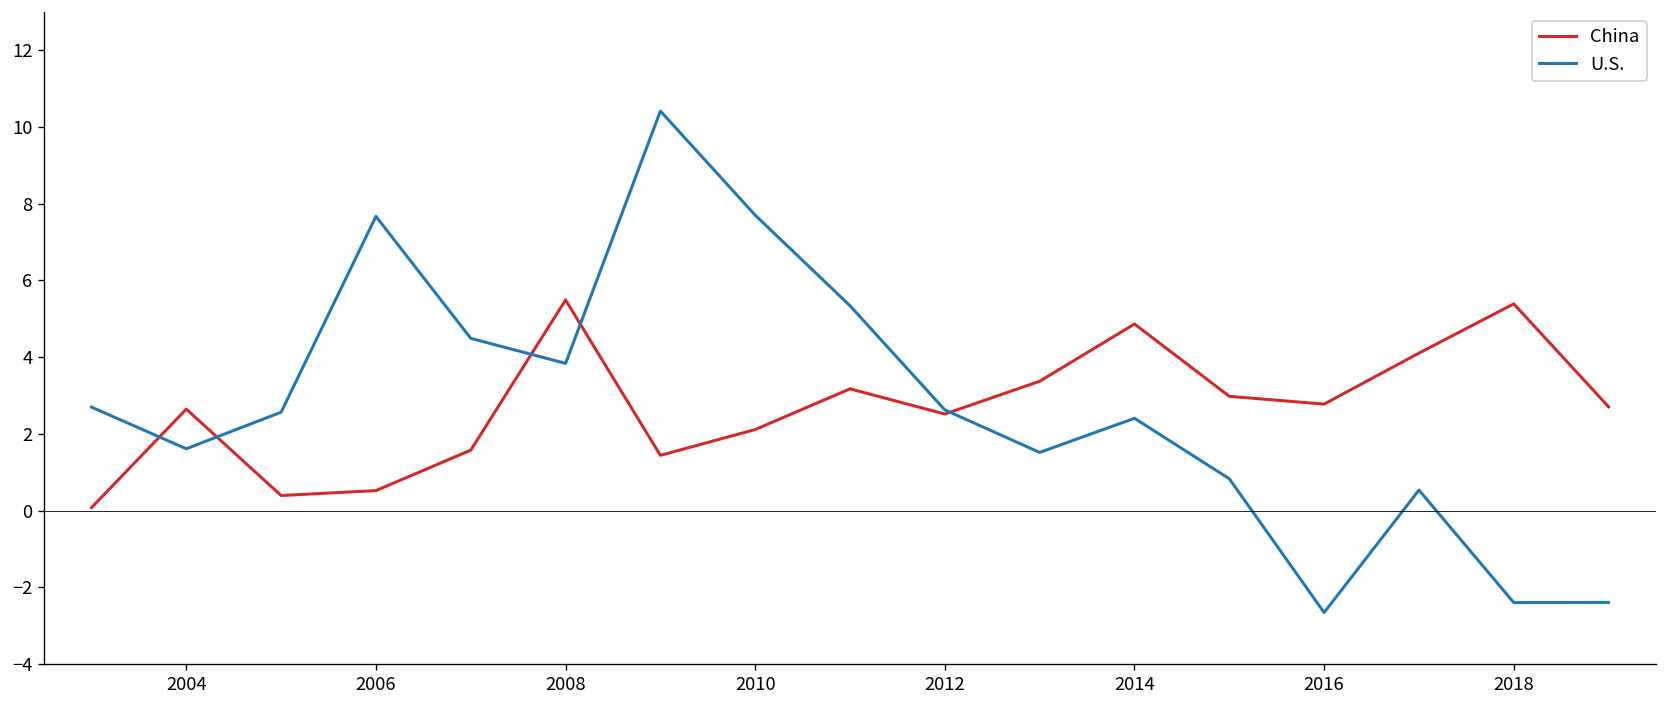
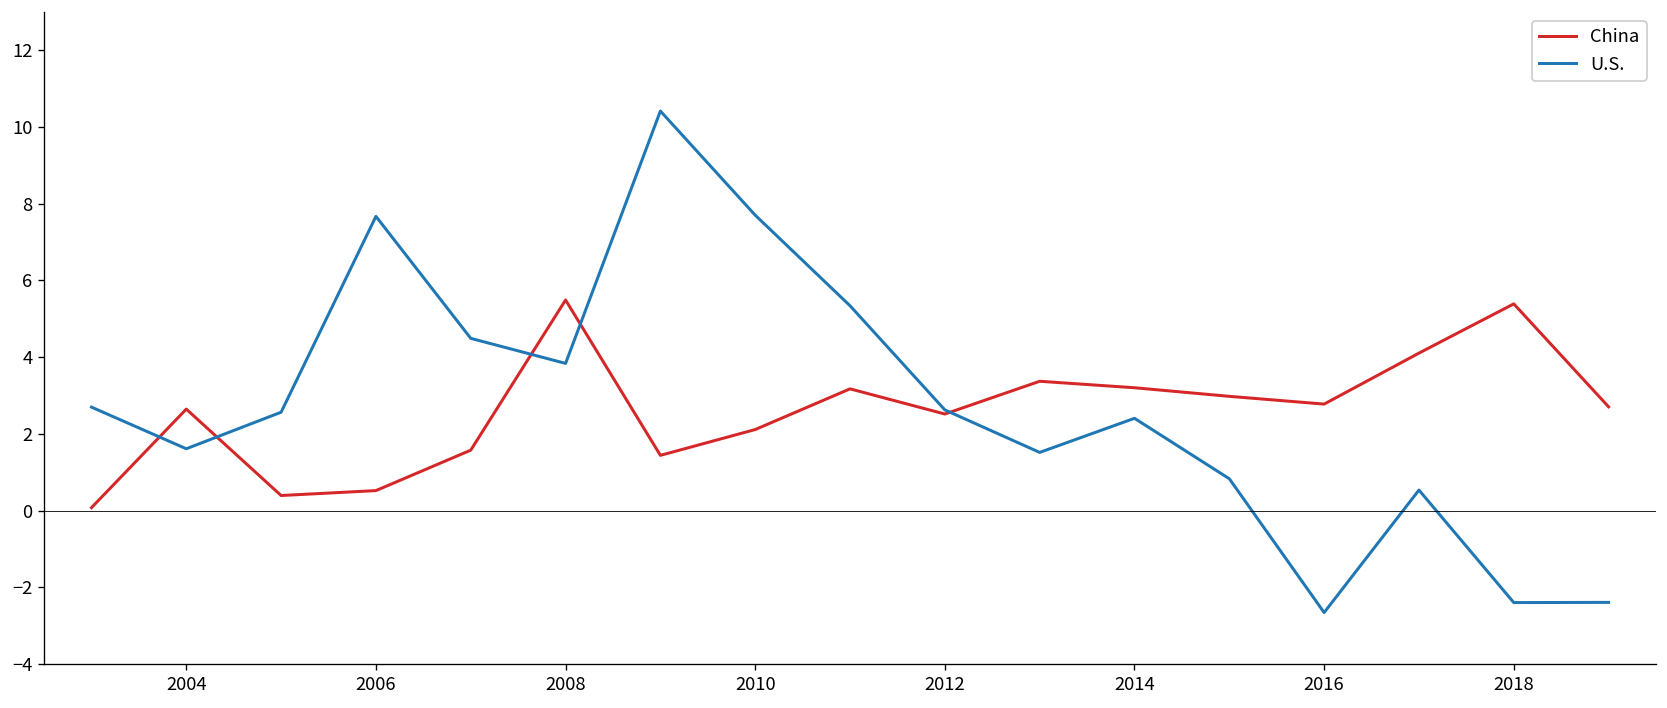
  {
    "China": {
      "2004": 2.6,
      "2006": 0.5,
      "2008": 5.5,
      "2010": 2.1,
      "2012": 2.5,
-     "2014": 4.9,
+     "2014": 3.2,
      "2016": 2.8,
      "2018": 5.4
    },
    "U.S.": {
      "2004": 1.6,
      "2006": 7.7,
      "2008": 3.8,
      "2010": 7.7,
      "2012": 2.6,
      "2014": 2.4,
      "2016": -2.7,
      "2018": -2.4
    }
  }
